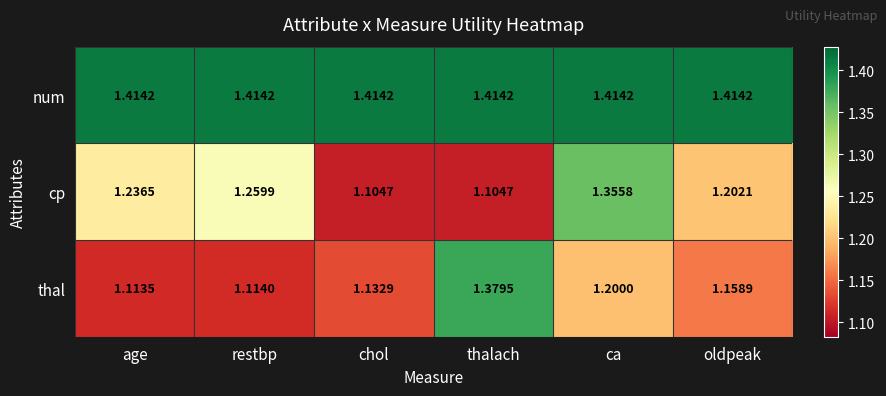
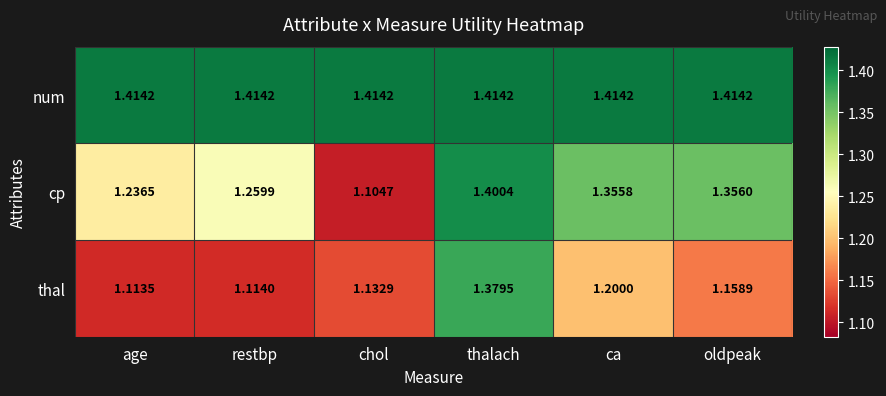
  {
    "num": {
      "age": 1.4142,
      "restbp": 1.4142,
      "chol": 1.4142,
      "thalach": 1.4142,
      "ca": 1.4142,
      "oldpeak": 1.4142
    },
    "cp": {
      "age": 1.2365,
      "restbp": 1.2599,
      "chol": 1.1047,
-     "thalach": 1.1047,
+     "thalach": 1.4004,
      "ca": 1.3558,
-     "oldpeak": 1.2021
+     "oldpeak": 1.3560
    },
    "thal": {
      "age": 1.1135,
      "restbp": 1.1140,
      "chol": 1.1329,
      "thalach": 1.3795,
      "ca": 1.2000,
      "oldpeak": 1.1589
    }
  }
